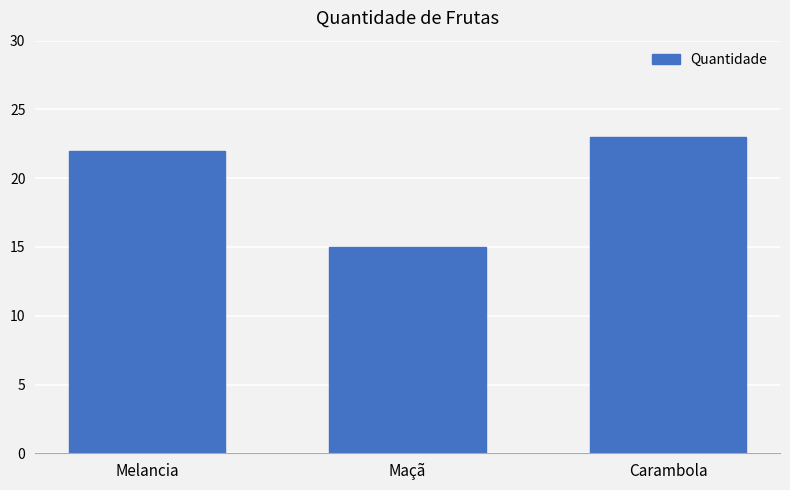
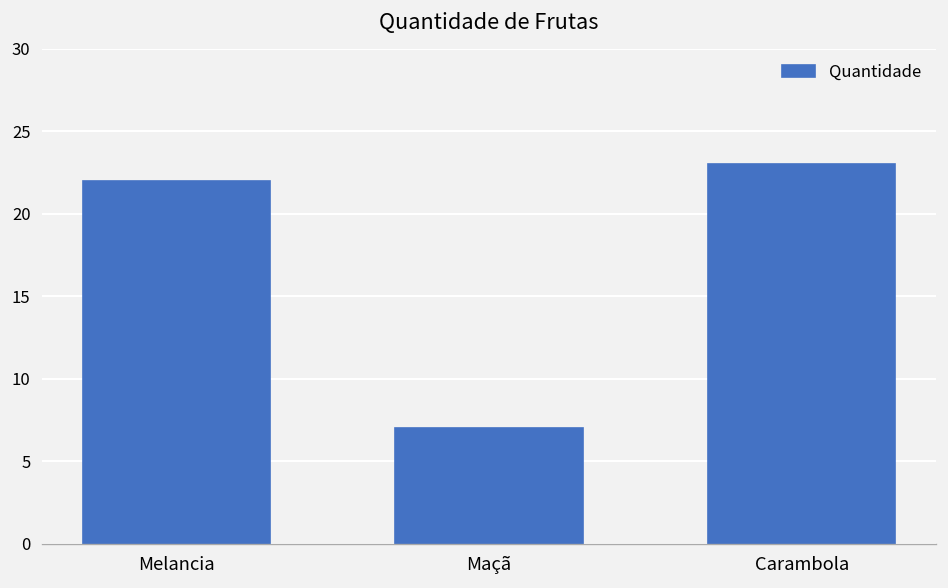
  {
    "Melancia": 22,
-   "Maçã": 15,
+   "Maçã": 7,
    "Carambola": 23
  }
